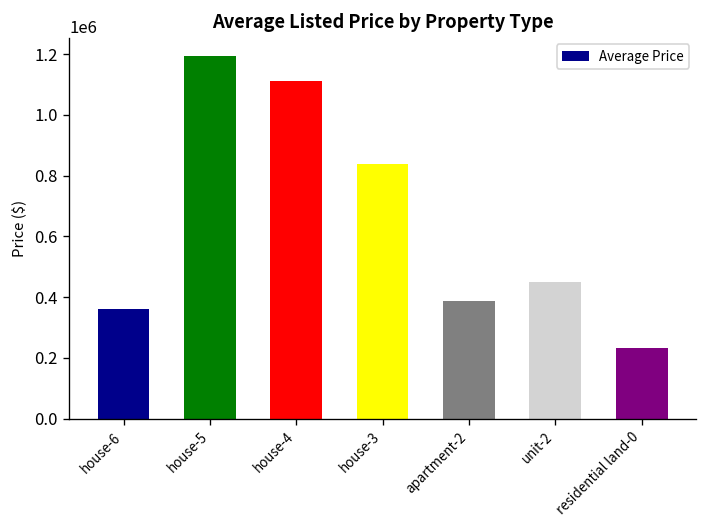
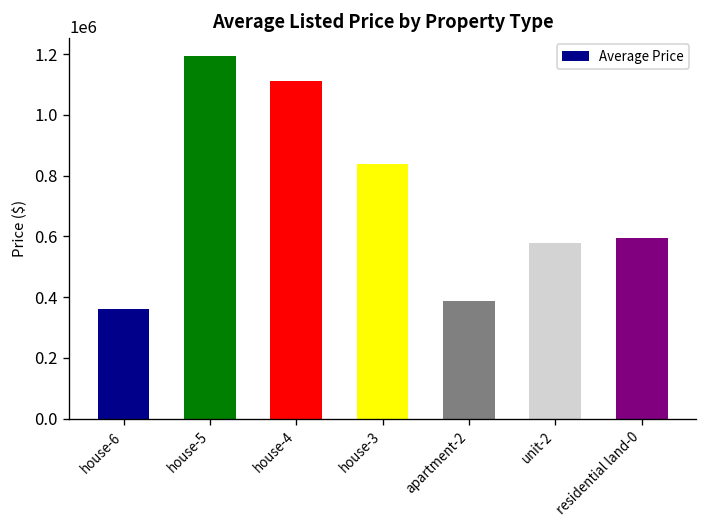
  {
    "house-6": 360000,
    "house-5": 1200000,
    "house-4": 1110000,
    "house-3": 840000,
    "apartment-2": 390000,
-   "unit-2": 450000,
-   "residential land-0": 230000
+   "unit-2": 580000,
+   "residential land-0": 590000
  }
